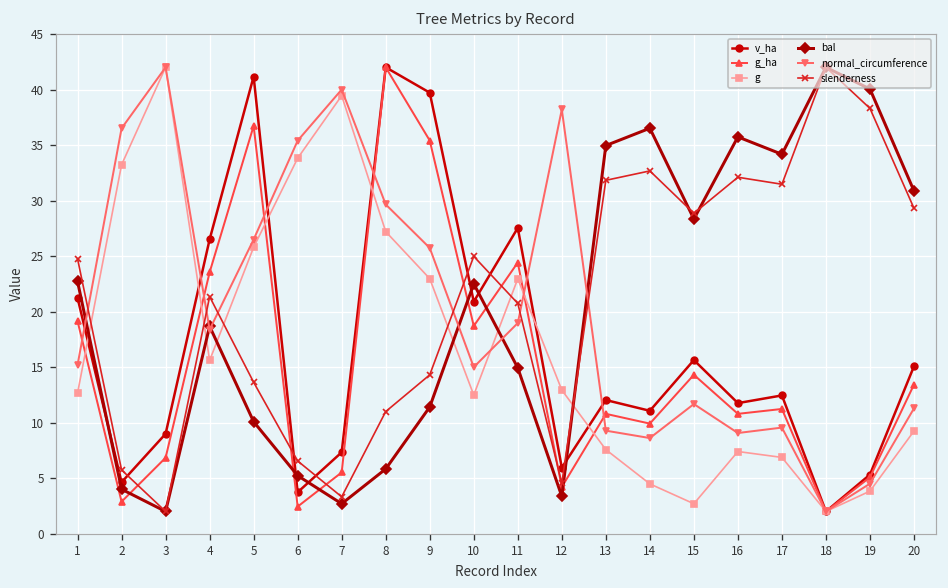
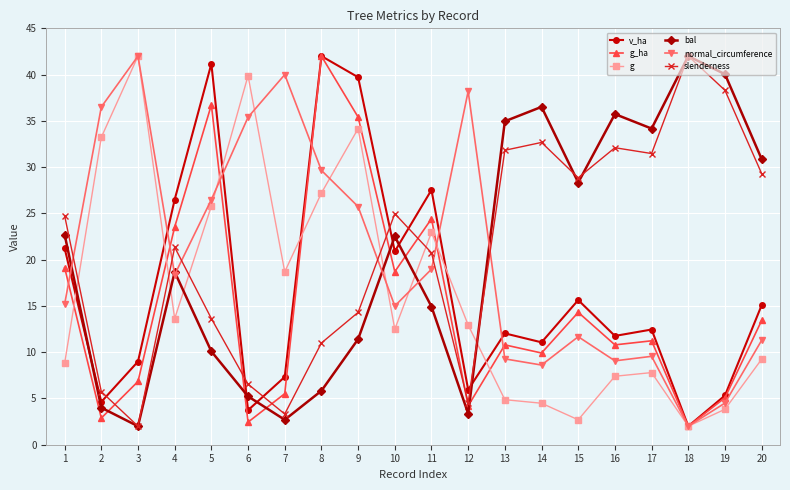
  {
    "g": {
-     "1": 13,
+     "1": 9,
      "2": 33,
-     "4": 16,
+     "4": 14,
      "5": 26,
-     "6": 34,
-     "7": 39,
+     "6": 40,
+     "7": 19,
      "8": 27,
-     "9": 23,
+     "9": 34,
      "10": 12,
      "11": 23,
      "12": 13,
-     "13": 8,
+     "13": 5,
      "14": 4,
      "15": 3,
      "16": 7,
-     "17": 7,
+     "17": 8,
      "19": 4,
      "20": 9
    }
  }
